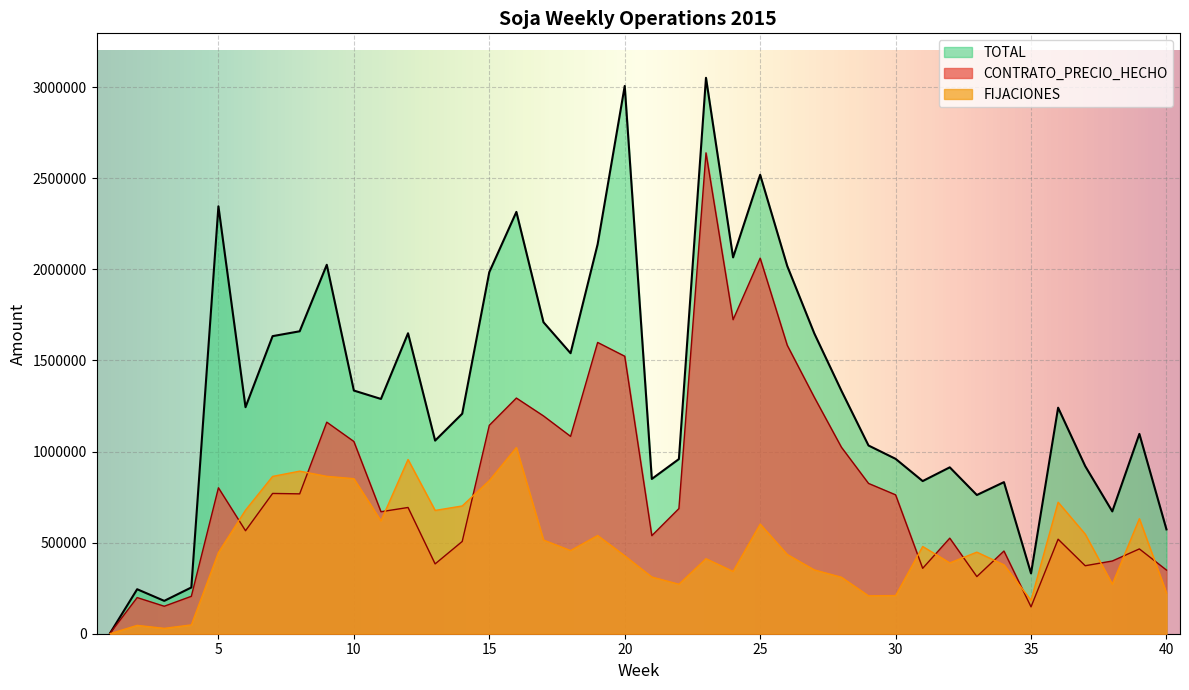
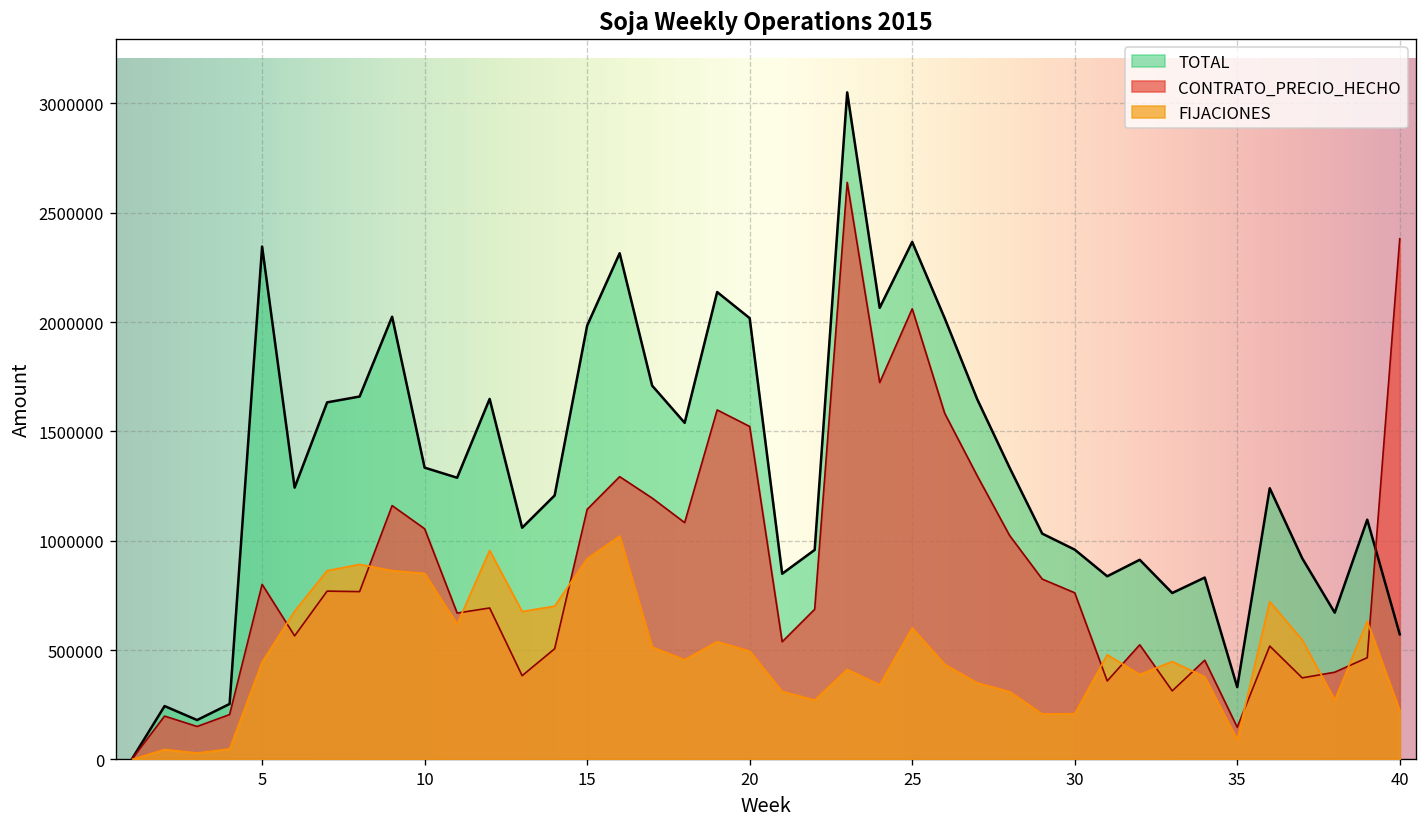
  {
    "TOTAL": {
      "5": 2350000,
      "10": 1330000,
      "15": 1980000,
-     "20": 3010000,
-     "25": 2520000,
+     "20": 2020000,
+     "25": 2370000,
      "30": 960000,
      "35": 330000,
      "40": 570000
    },
    "CONTRATO_PRECIO_HECHO": {
      "5": 800000,
      "10": 1060000,
      "15": 1140000,
      "20": 1520000,
      "25": 2060000,
      "30": 760000,
      "35": 150000,
-     "40": 350000
+     "40": 2380000
    },
    "FIJACIONES": {
      "5": 450000,
      "10": 850000,
-     "15": 840000,
-     "20": 430000,
+     "15": 920000,
+     "20": 500000,
      "25": 600000,
      "30": 210000,
-     "35": 180000,
+     "35": 90000,
      "40": 220000
    }
  }
